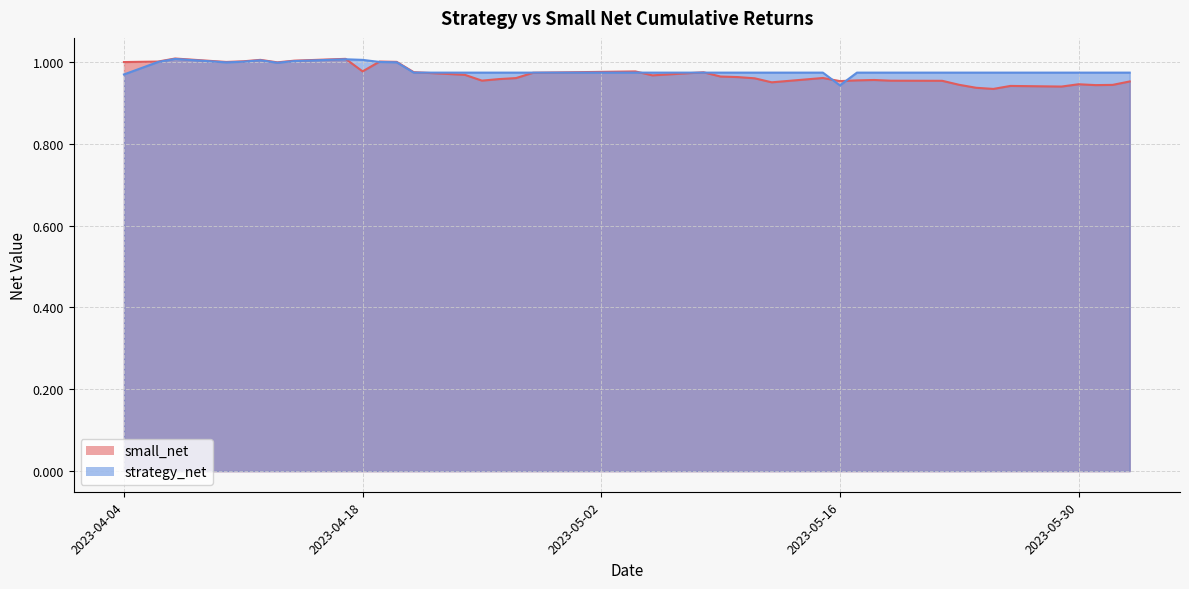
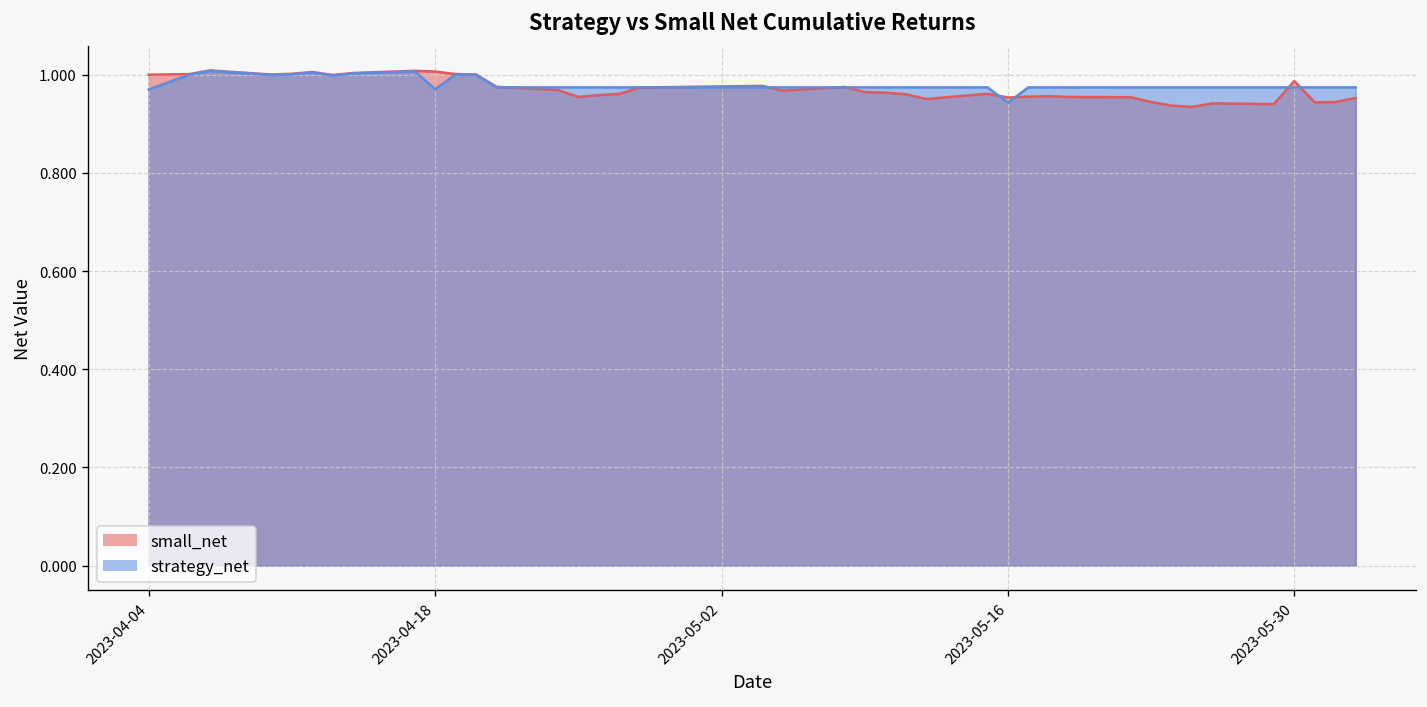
  {
    "small_net": {
      "2023-04-04": 1.00,
-     "2023-04-18": 0.98,
+     "2023-04-18": 1.01,
      "2023-05-16": 0.95,
-     "2023-05-30": 0.95
+     "2023-05-30": 0.99
    },
    "strategy_net": {
      "2023-04-04": 0.97,
-     "2023-04-18": 1.01,
+     "2023-04-18": 0.97,
      "2023-05-16": 0.94,
      "2023-05-30": 0.97
    }
  }
